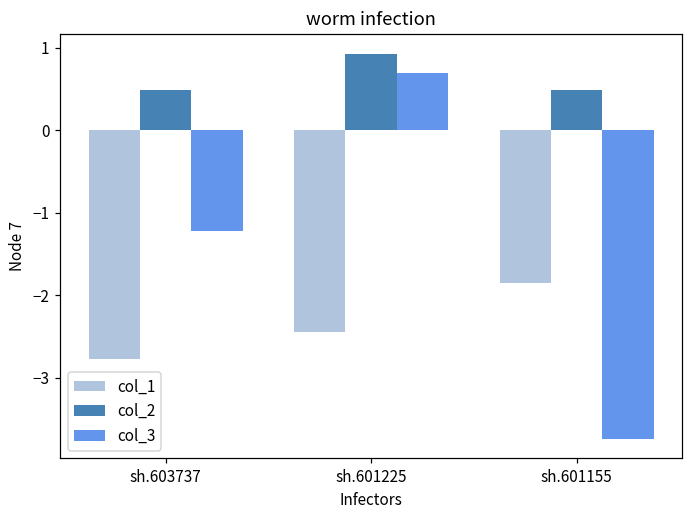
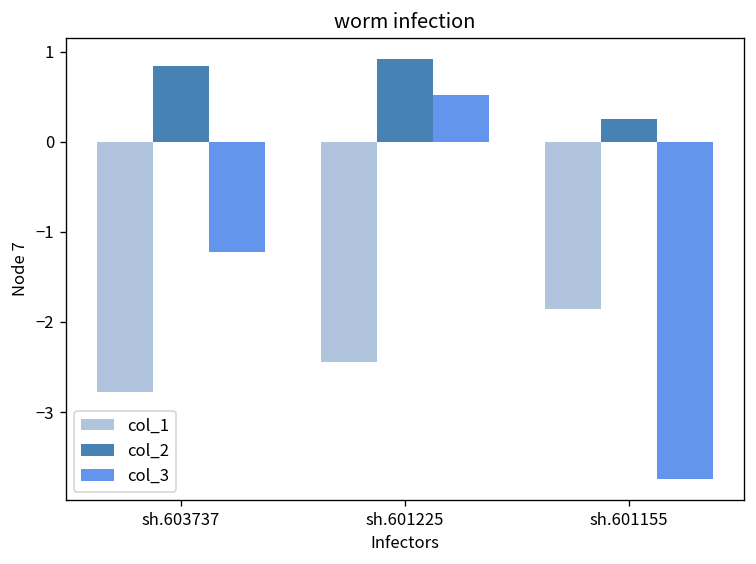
  {
    "col_1": {
      "sh.603737": -2.8,
      "sh.601225": -2.4,
      "sh.601155": -1.9
    },
    "col_2": {
-     "sh.603737": 0.5,
+     "sh.603737": 0.8,
      "sh.601225": 0.9,
-     "sh.601155": 0.5
+     "sh.601155": 0.3
    },
    "col_3": {
      "sh.603737": -1.2,
-     "sh.601225": 0.7,
+     "sh.601225": 0.5,
      "sh.601155": -3.7
    }
  }
